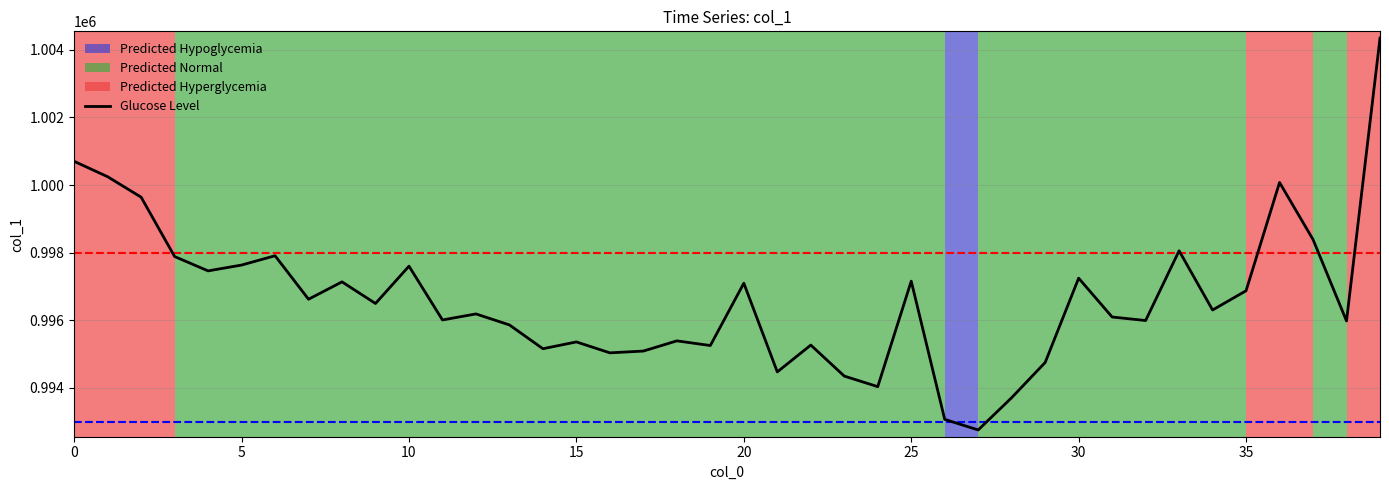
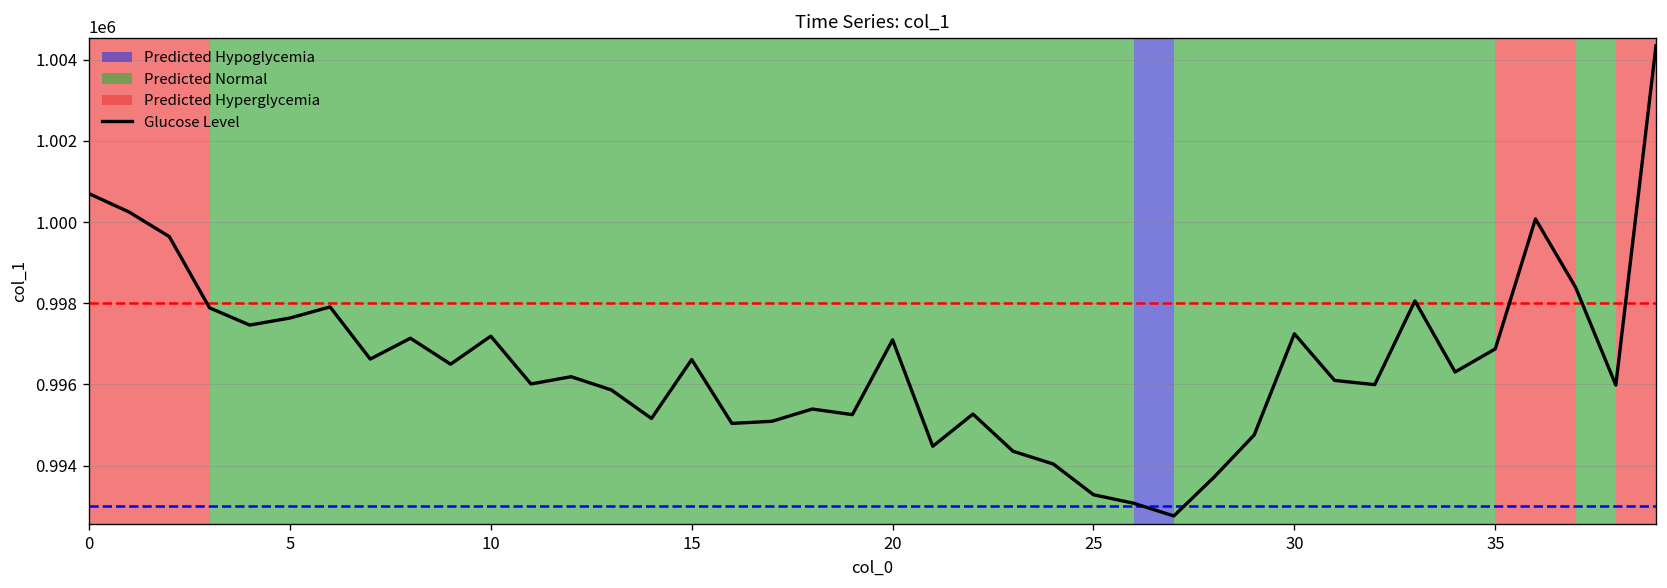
  {
    "0": 1000700,
    "5": 997600,
-   "10": 997600,
-   "15": 995400,
+   "10": 997200,
+   "15": 996600,
    "20": 997100,
-   "25": 997200,
+   "25": 993300,
    "30": 997200,
    "35": 996900
  }
